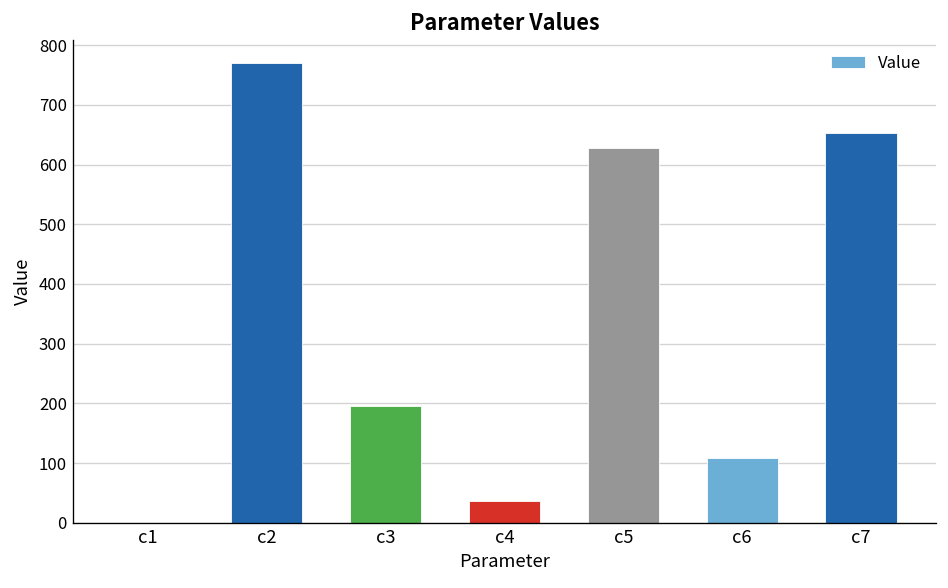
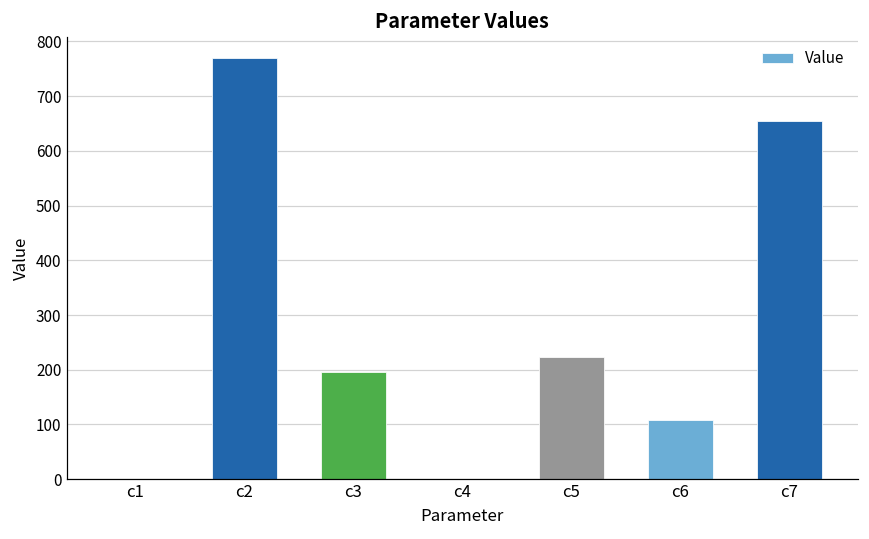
  {
    "c2": 770,
    "c3": 200,
-   "c4": 40,
-   "c5": 630,
+   "c4": 0,
+   "c5": 220,
    "c6": 110,
    "c7": 650
  }
